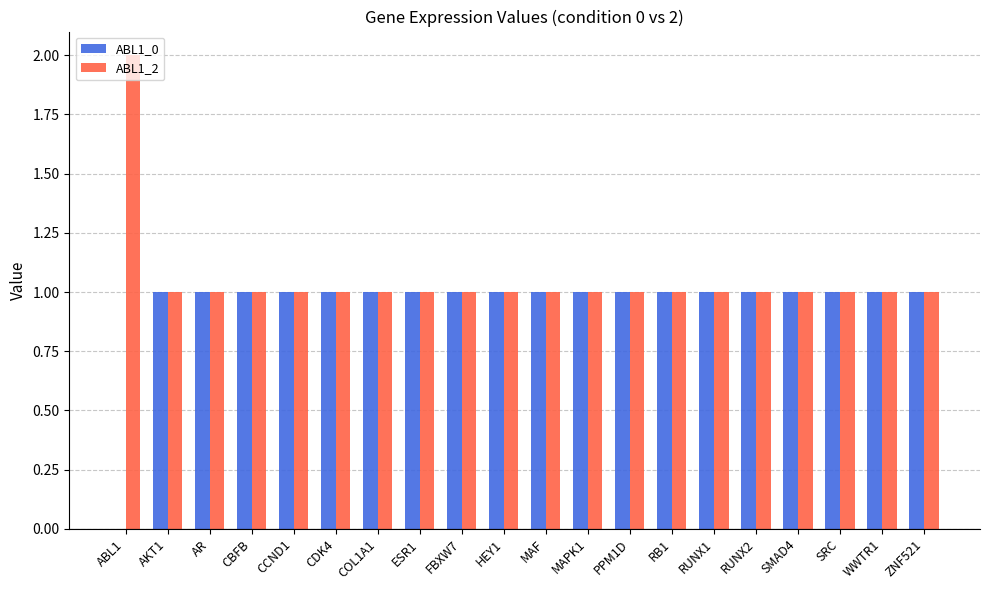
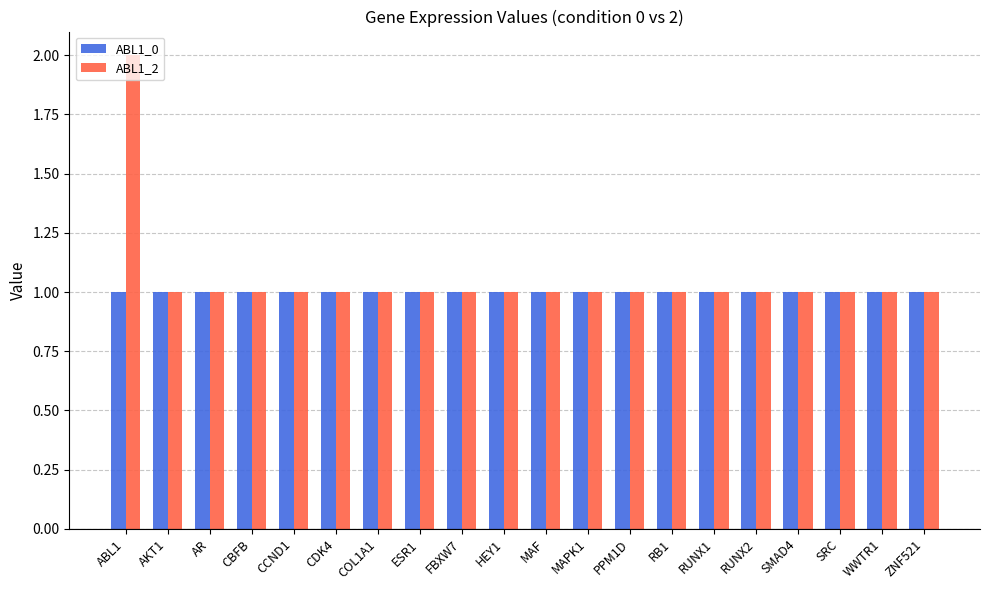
  {
    "ABL1_0": {
-     "ABL1": 0,
+     "ABL1": 1,
      "AKT1": 1,
      "AR": 1,
      "CBFB": 1,
      "CCND1": 1,
      "CDK4": 1,
      "COL1A1": 1,
      "ESR1": 1,
      "FBXW7": 1,
      "HEY1": 1,
      "MAF": 1,
      "MAPK1": 1,
      "PPM1D": 1,
      "RB1": 1,
      "RUNX1": 1,
      "RUNX2": 1,
      "SMAD4": 1,
      "SRC": 1,
      "WWTR1": 1,
      "ZNF521": 1
    },
    "ABL1_2": {
      "AKT1": 1,
      "AR": 1,
      "CBFB": 1,
      "CCND1": 1,
      "CDK4": 1,
      "COL1A1": 1,
      "ESR1": 1,
      "FBXW7": 1,
      "HEY1": 1,
      "MAF": 1,
      "MAPK1": 1,
      "PPM1D": 1,
      "RB1": 1,
      "RUNX1": 1,
      "RUNX2": 1,
      "SMAD4": 1,
      "SRC": 1,
      "WWTR1": 1,
      "ZNF521": 1
    }
  }
